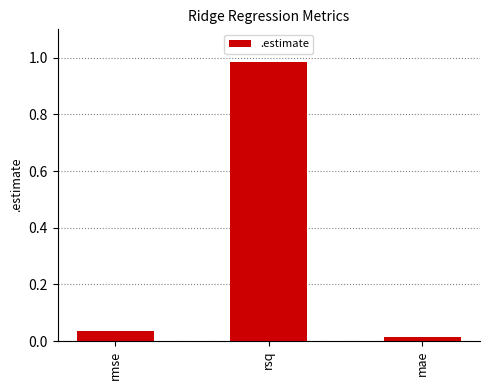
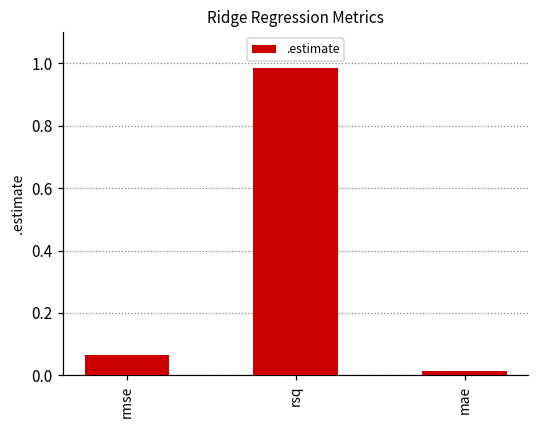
  {
-   "rmse": 0.03,
+   "rmse": 0.06,
    "rsq": 0.99,
    "mae": 0.01
  }
